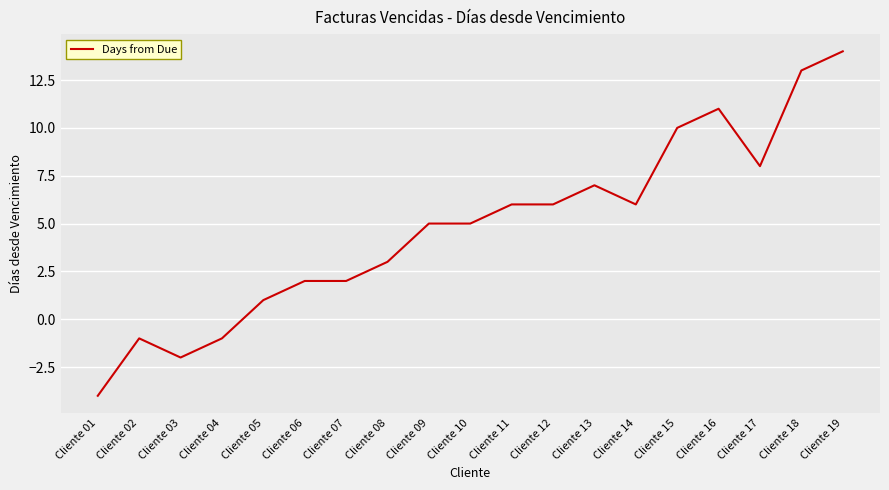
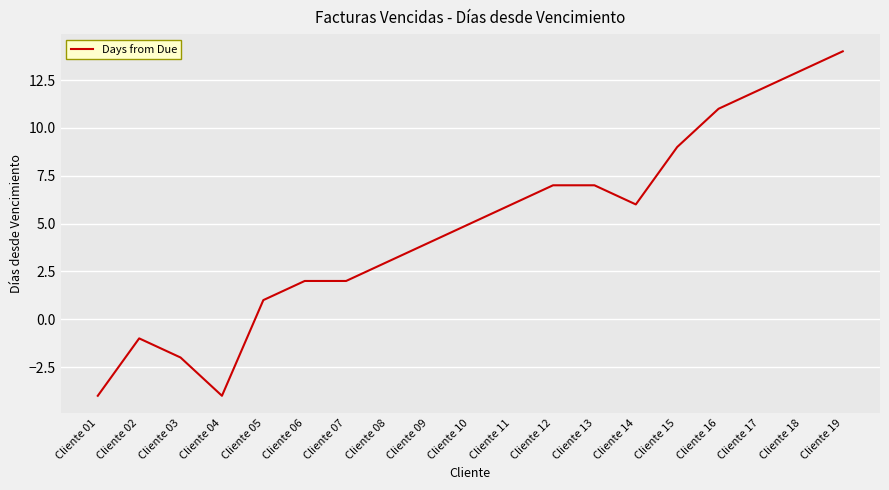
  {
    "Cliente 01": -4,
    "Cliente 02": -1,
    "Cliente 03": -2,
-   "Cliente 04": -1,
+   "Cliente 04": -4,
    "Cliente 05": 1,
    "Cliente 06": 2,
    "Cliente 07": 2,
    "Cliente 08": 3,
-   "Cliente 09": 5,
+   "Cliente 09": 4,
    "Cliente 10": 5,
    "Cliente 11": 6,
-   "Cliente 12": 6,
+   "Cliente 12": 7,
    "Cliente 13": 7,
    "Cliente 14": 6,
-   "Cliente 15": 10,
+   "Cliente 15": 9,
    "Cliente 16": 11,
-   "Cliente 17": 8,
+   "Cliente 17": 12,
    "Cliente 18": 13,
    "Cliente 19": 14
  }
